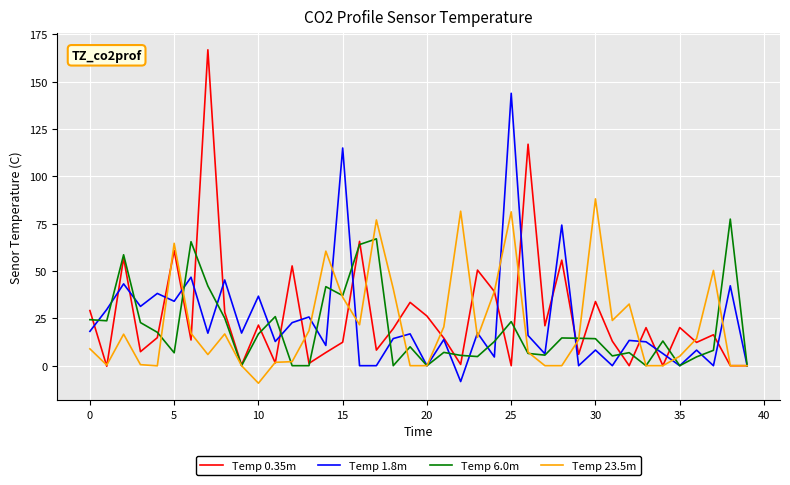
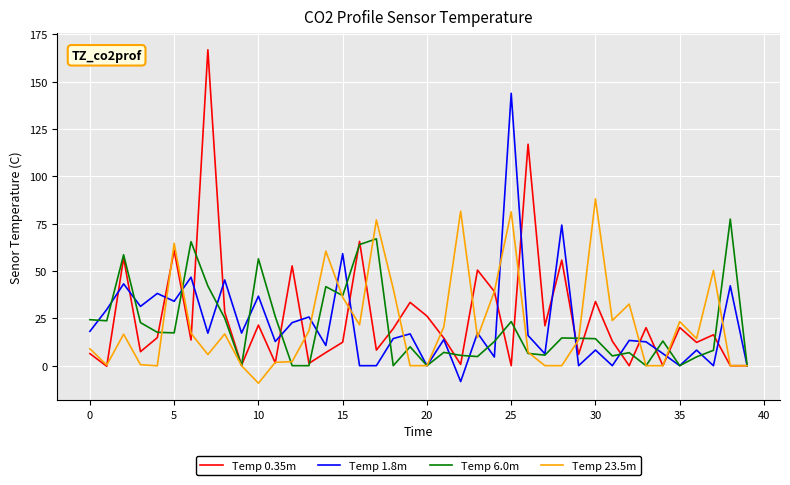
  {
    "Temp 0.35m": {
-     "0": 29,
+     "0": 6,
      "5": 61,
      "10": 21,
      "15": 12,
      "20": 26,
      "25": 0,
      "30": 34,
      "35": 20
    },
    "Temp 1.8m": {
      "0": 18,
      "5": 34,
      "10": 37,
-     "15": 115,
+     "15": 59,
      "25": 144,
      "30": 8
    },
    "Temp 6.0m": {
      "0": 24,
-     "5": 7,
-     "10": 17,
+     "5": 17,
+     "10": 56,
      "25": 23,
      "30": 14
    },
    "Temp 23.5m": {
      "0": 9,
      "5": 65,
      "10": -9,
      "25": 81,
      "30": 88,
-     "35": 5
+     "35": 23
    }
  }
